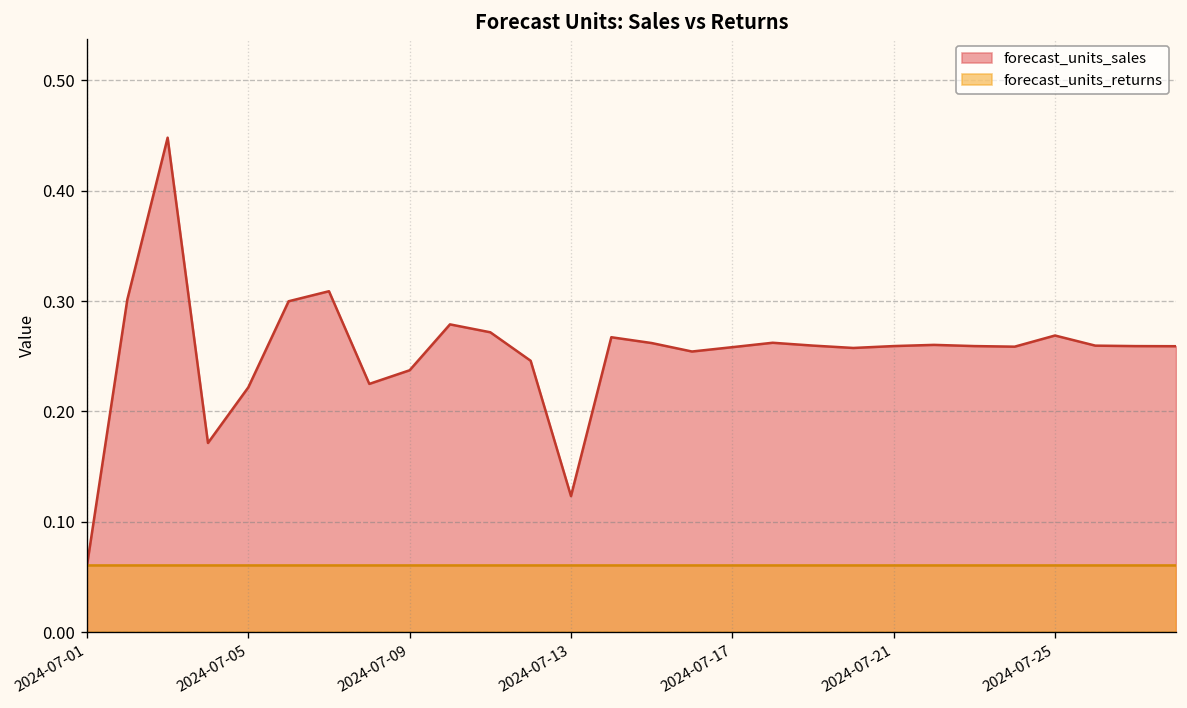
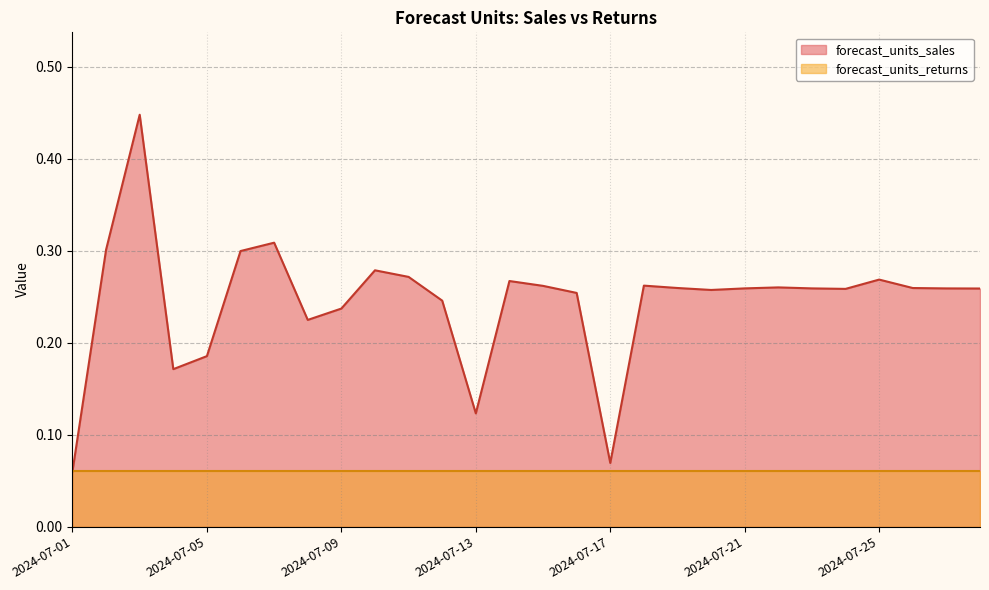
  {
    "forecast_units_sales": {
-     "2024-07-05": 0.22,
+     "2024-07-05": 0.19,
      "2024-07-09": 0.24,
      "2024-07-13": 0.12,
-     "2024-07-17": 0.26,
+     "2024-07-17": 0.07,
      "2024-07-21": 0.26,
      "2024-07-25": 0.27
    },
    "forecast_units_returns": {
      "2024-07-05": 0.06,
      "2024-07-09": 0.06,
      "2024-07-13": 0.06,
      "2024-07-17": 0.06,
      "2024-07-21": 0.06,
      "2024-07-25": 0.06
    }
  }
